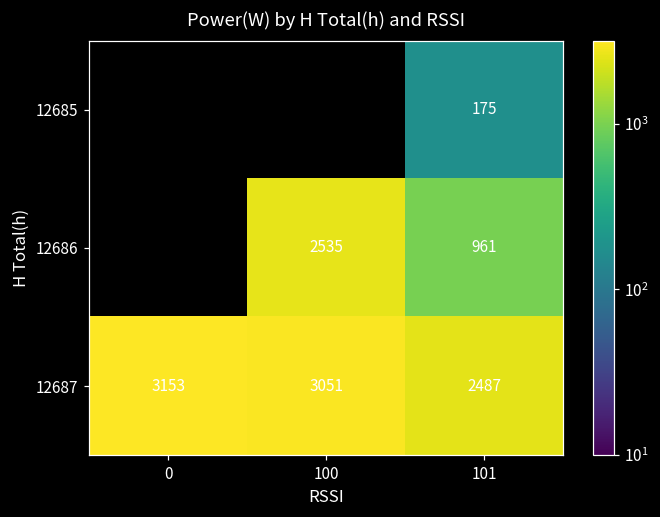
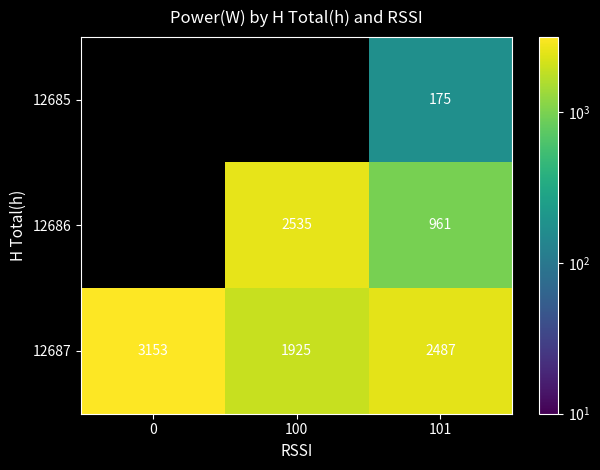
  {
    "12685": {
      "101": 175
    },
    "12686": {
      "100": 2535,
      "101": 961
    },
    "12687": {
      "0": 3153,
-     "100": 3051,
+     "100": 1925,
      "101": 2487
    }
  }
